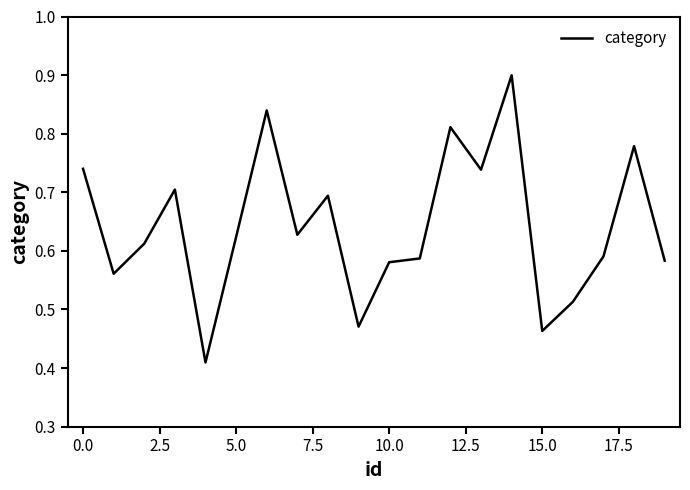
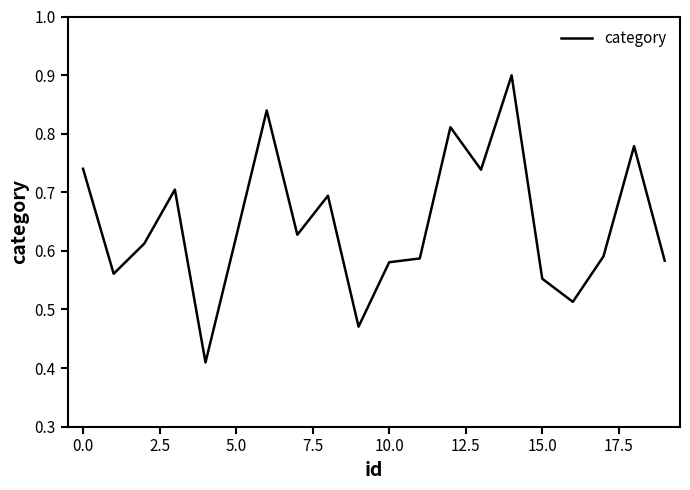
  {
    "0.0": 0.74,
    "5.0": 0.62,
    "10.0": 0.58,
-   "15.0": 0.46
+   "15.0": 0.55
  }
